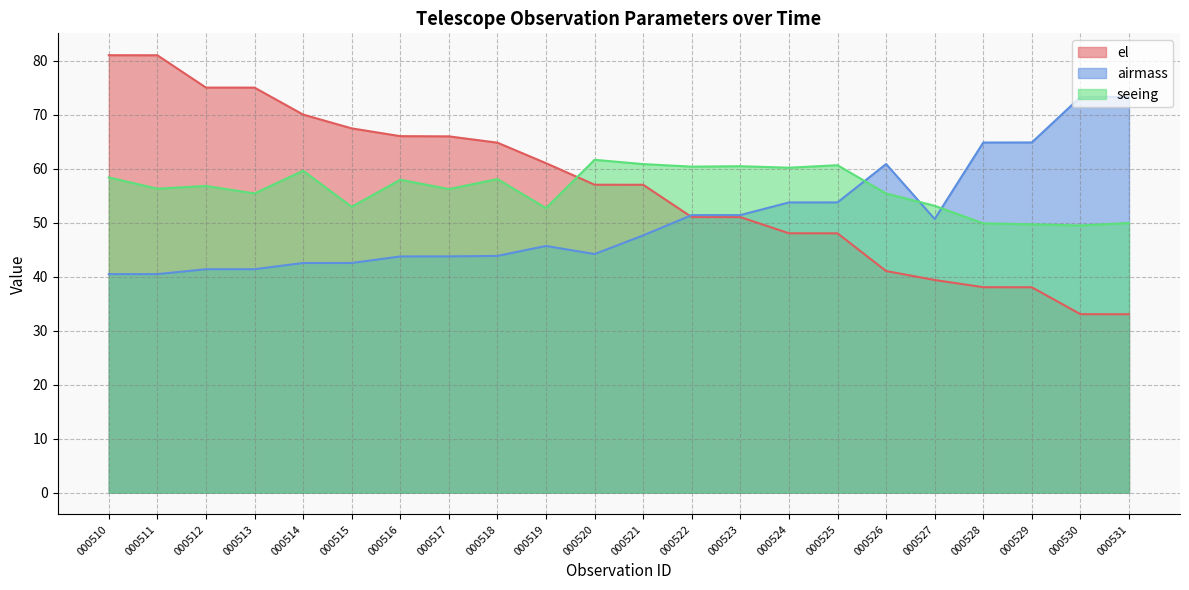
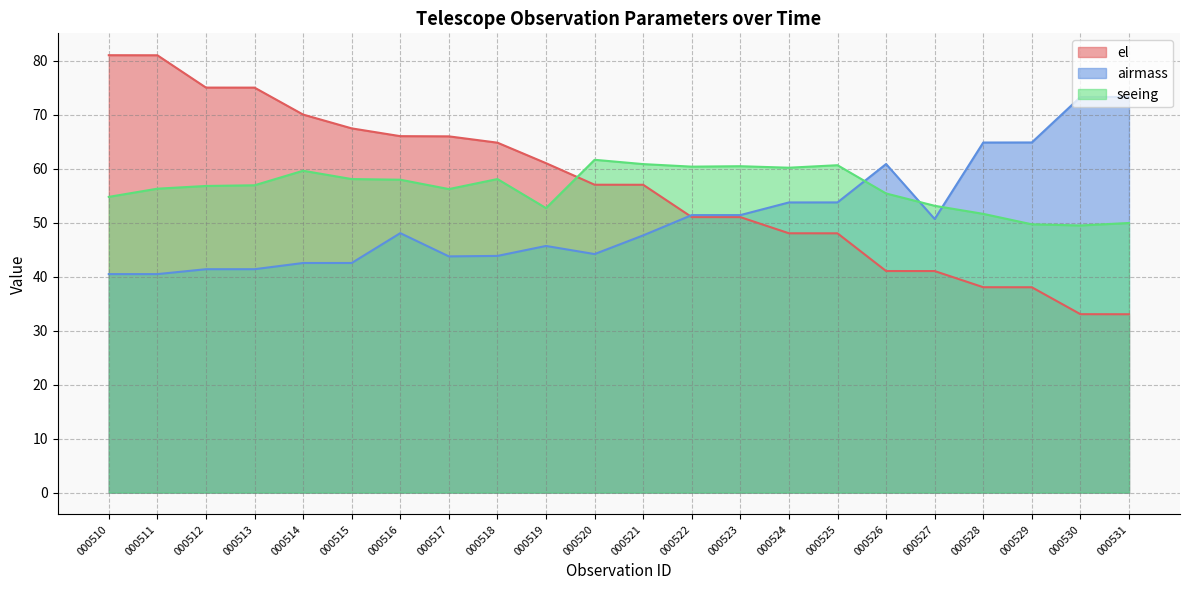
  {
    "el": {
      "000510": 81,
      "000511": 81,
      "000512": 75,
      "000513": 75,
      "000514": 70,
      "000515": 68,
      "000516": 66,
      "000517": 66,
      "000518": 65,
      "000519": 61,
      "000520": 57,
      "000521": 57,
      "000524": 48,
      "000525": 48,
      "000526": 41,
-     "000527": 39,
+     "000527": 41,
      "000528": 38,
      "000529": 38,
      "000530": 33,
      "000531": 33
    },
    "airmass": {
      "000510": 40,
      "000511": 40,
      "000512": 41,
      "000513": 41,
      "000514": 43,
      "000515": 43,
-     "000516": 44,
+     "000516": 48,
      "000517": 44,
      "000518": 44,
      "000519": 46,
      "000520": 44,
      "000521": 48,
      "000524": 54,
      "000525": 54,
      "000526": 61,
      "000527": 51,
      "000528": 65,
      "000529": 65
    },
    "seeing": {
-     "000510": 58,
+     "000510": 55,
      "000511": 56,
      "000512": 57,
-     "000513": 55,
+     "000513": 57,
      "000514": 60,
-     "000515": 53,
+     "000515": 58,
      "000516": 58,
      "000517": 56,
      "000518": 58,
      "000519": 53,
      "000520": 62,
      "000521": 61,
      "000522": 60,
      "000523": 60,
      "000524": 60,
      "000525": 61,
      "000526": 55,
      "000527": 53,
-     "000528": 50,
+     "000528": 52,
      "000529": 50,
      "000530": 50,
      "000531": 50
    }
  }
